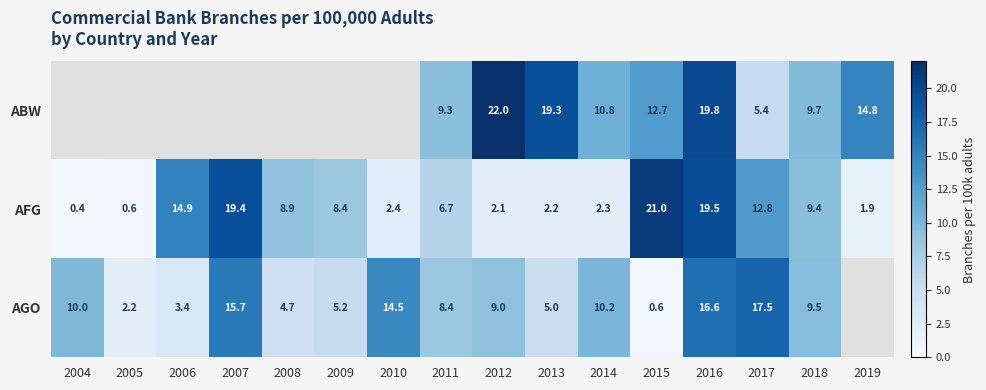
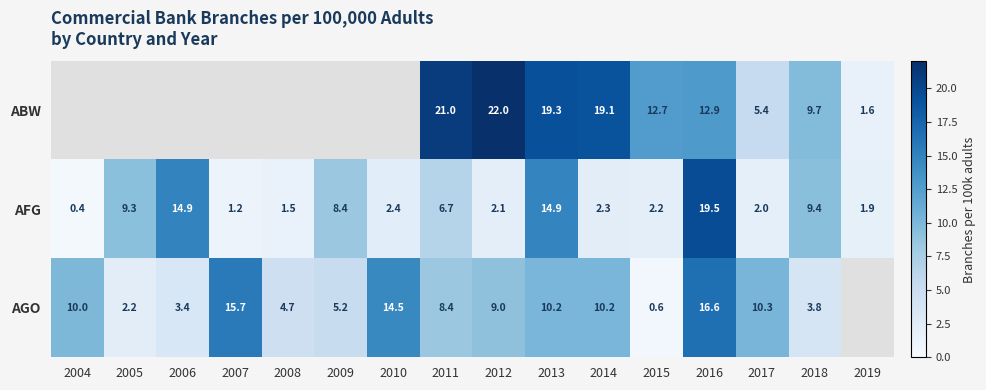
  {
    "ABW": {
-     "2011": 9.3,
+     "2011": 21.0,
      "2012": 22.0,
      "2013": 19.3,
-     "2014": 10.8,
+     "2014": 19.1,
      "2015": 12.7,
-     "2016": 19.8,
+     "2016": 12.9,
      "2017": 5.4,
      "2018": 9.7,
-     "2019": 14.8
+     "2019": 1.6
    },
    "AFG": {
      "2004": 0.4,
-     "2005": 0.6,
+     "2005": 9.3,
      "2006": 14.9,
-     "2007": 19.4,
-     "2008": 8.9,
+     "2007": 1.2,
+     "2008": 1.5,
      "2009": 8.4,
      "2010": 2.4,
      "2011": 6.7,
      "2012": 2.1,
-     "2013": 2.2,
+     "2013": 14.9,
      "2014": 2.3,
-     "2015": 21.0,
+     "2015": 2.2,
      "2016": 19.5,
-     "2017": 12.8,
+     "2017": 2.0,
      "2018": 9.4,
      "2019": 1.9
    },
    "AGO": {
      "2004": 10.0,
      "2005": 2.2,
      "2006": 3.4,
      "2007": 15.7,
      "2008": 4.7,
      "2009": 5.2,
      "2010": 14.5,
      "2011": 8.4,
      "2012": 9.0,
-     "2013": 5.0,
+     "2013": 10.2,
      "2014": 10.2,
      "2015": 0.6,
      "2016": 16.6,
-     "2017": 17.5,
-     "2018": 9.5
+     "2017": 10.3,
+     "2018": 3.8
    }
  }
